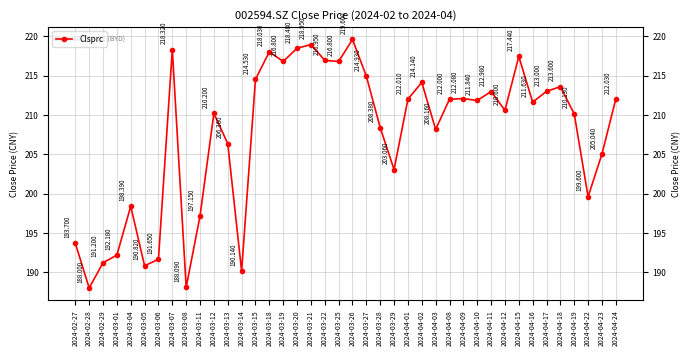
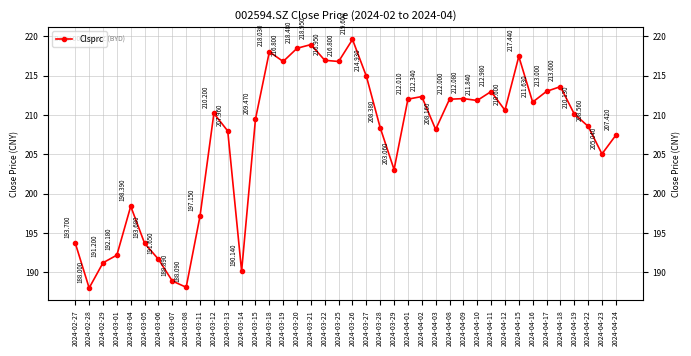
  {
    "2024-02-27": 193.700,
    "2024-02-28": 188.000,
    "2024-02-29": 191.200,
    "2024-03-01": 192.180,
    "2024-03-04": 198.390,
-   "2024-03-05": 190.820,
+   "2024-03-05": 193.680,
    "2024-03-06": 191.650,
-   "2024-03-07": 218.320,
+   "2024-03-07": 188.890,
    "2024-03-08": 188.090,
    "2024-03-11": 197.150,
    "2024-03-12": 210.200,
-   "2024-03-13": 206.360,
+   "2024-03-13": 207.960,
    "2024-03-14": 190.140,
-   "2024-03-15": 214.530,
+   "2024-03-15": 209.470,
    "2024-03-18": 218.030,
    "2024-03-20": 218.480,
    "2024-03-21": 218.950,
    "2024-03-25": 216.800,
    "2024-03-26": 219.600,
    "2024-03-27": 214.930,
    "2024-03-28": 208.380,
    "2024-03-29": 203.060,
    "2024-04-01": 212.010,
-   "2024-04-02": 214.140,
+   "2024-04-02": 212.340,
    "2024-04-03": 208.160,
    "2024-04-08": 212.000,
    "2024-04-09": 212.080,
    "2024-04-10": 211.840,
    "2024-04-11": 212.980,
    "2024-04-15": 217.440,
    "2024-04-16": 211.630,
    "2024-04-17": 213.000,
    "2024-04-18": 213.600,
-   "2024-04-22": 199.600,
+   "2024-04-22": 208.560,
    "2024-04-23": 205.040,
-   "2024-04-24": 212.030
+   "2024-04-24": 207.420
  }
